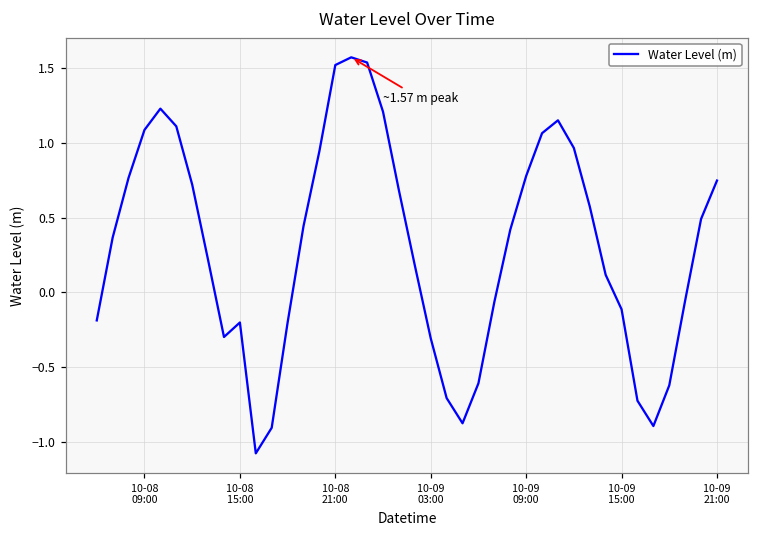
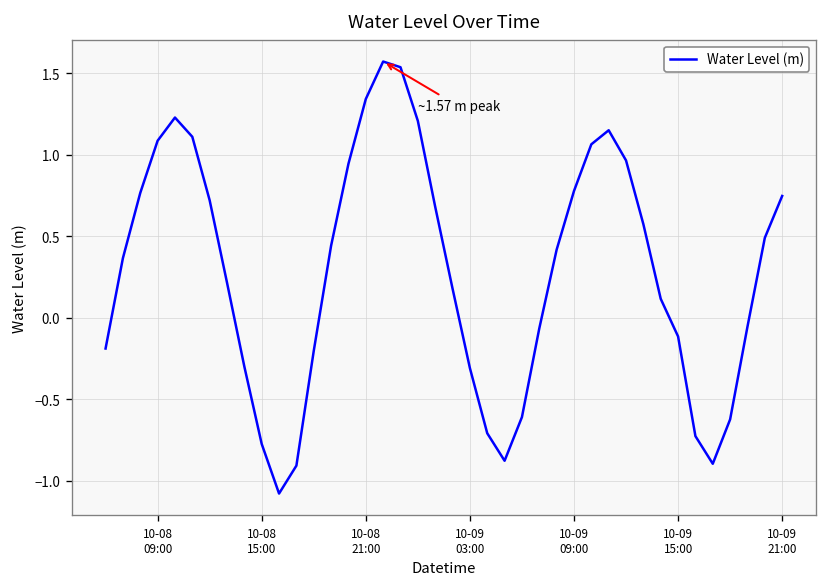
  {
    "10-08 09:00": 1.09,
-   "10-08 15:00": -0.20,
-   "10-08 21:00": 1.52,
+   "10-08 15:00": -0.77,
+   "10-08 21:00": 1.34,
    "10-09 03:00": -0.31,
    "10-09 09:00": 0.78,
    "10-09 15:00": -0.11,
    "10-09 21:00": 0.75
  }
